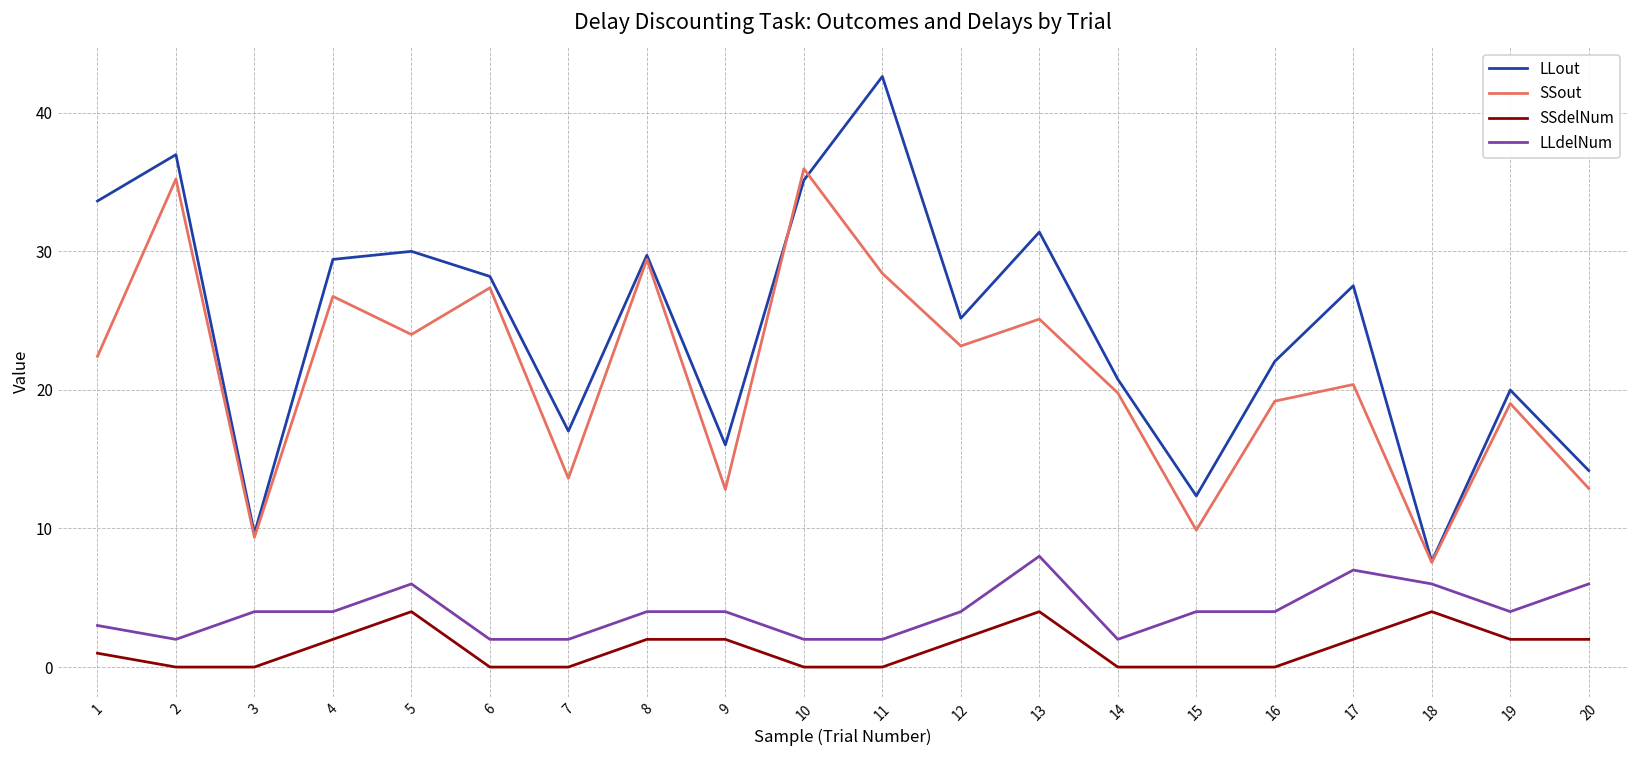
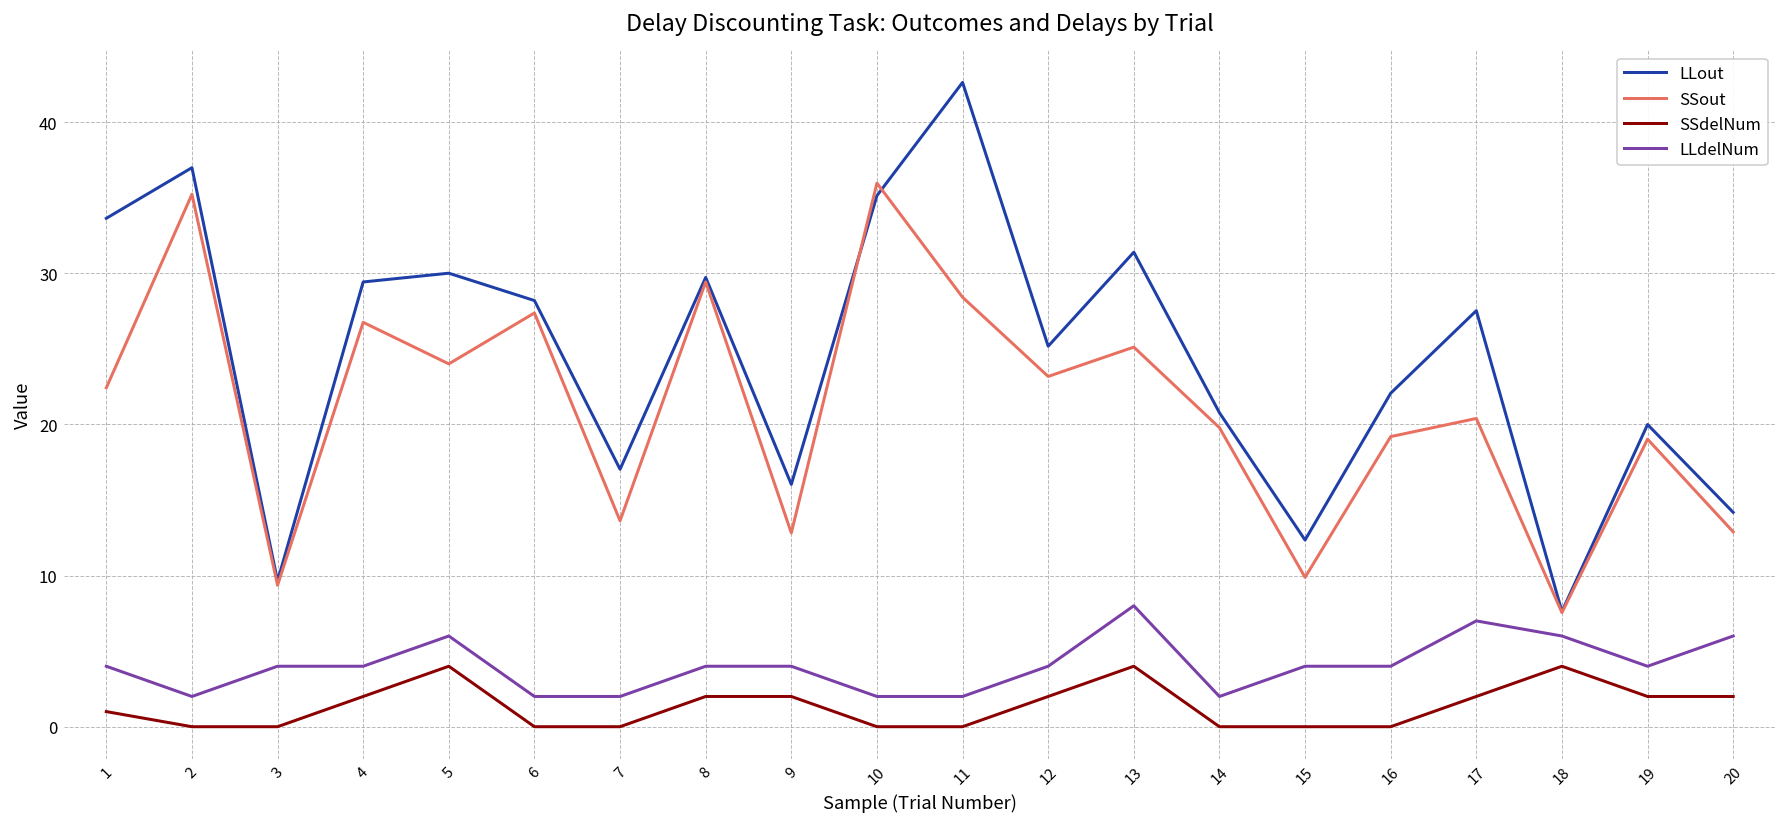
  {
    "LLout": {
      "1": 33.6,
      "2": 37,
      "3": 9.6,
      "4": 29.4,
      "5": 30,
      "6": 28,
      "7": 17,
      "8": 29.7,
      "9": 16,
      "10": 35,
      "11": 42.6,
      "12": 25,
      "13": 31.4,
      "14": 20.8,
      "15": 12.4,
      "16": 22,
      "17": 27.5,
      "19": 20,
      "20": 14
    },
    "SSout": {
      "1": 22.4,
      "2": 35.2,
      "3": 9.4,
      "4": 26.8,
      "5": 24,
      "6": 27.4,
      "7": 13.6,
      "8": 29.4,
      "9": 13,
      "10": 36,
      "11": 28.4,
      "12": 23,
      "13": 25,
      "14": 19.8,
      "15": 10,
      "16": 19,
      "17": 20.4,
      "19": 19,
      "20": 13
    },
    "SSdelNum": {
      "1": 1,
      "2": 0,
      "3": 0,
      "4": 2,
      "5": 4,
      "6": 0,
      "7": 0,
      "8": 2,
      "9": 2,
      "10": 0,
      "11": 0,
      "12": 2,
      "13": 4,
      "14": 0,
      "15": 0,
      "16": 0,
      "17": 2,
      "18": 4,
      "19": 2,
      "20": 2
    },
    "LLdelNum": {
-     "1": 3,
+     "1": 4,
      "2": 2,
      "3": 4,
      "4": 4,
      "5": 6,
      "6": 2,
      "7": 2,
      "8": 4,
      "9": 4,
      "10": 2,
      "11": 2,
      "12": 4,
      "13": 8,
      "14": 2,
      "15": 4,
      "16": 4,
      "17": 7,
      "18": 6,
      "19": 4,
      "20": 6
    }
  }
